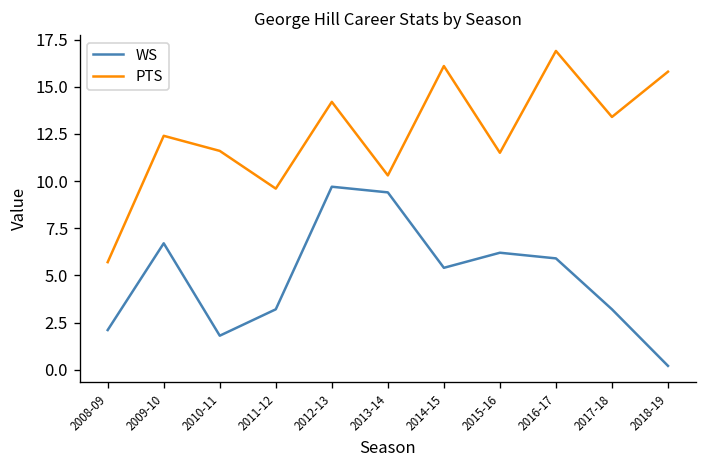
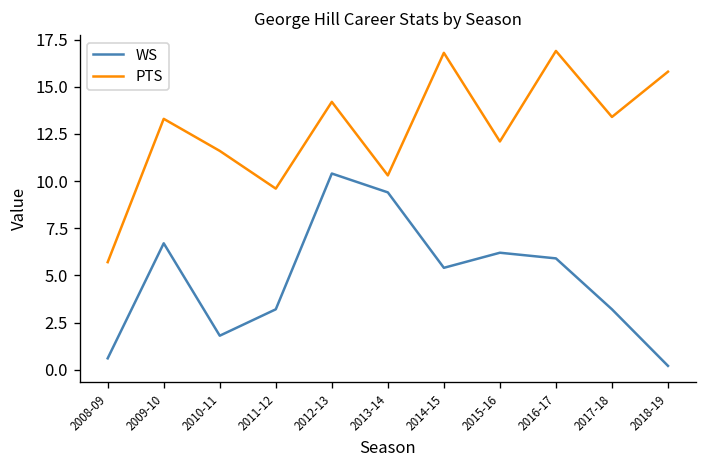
  {
    "WS": {
-     "2008-09": 2.1,
+     "2008-09": 0.6,
      "2009-10": 6.7,
      "2010-11": 1.8,
      "2011-12": 3.2,
-     "2012-13": 9.7,
+     "2012-13": 10.4,
      "2013-14": 9.4,
      "2014-15": 5.4,
      "2015-16": 6.2,
      "2016-17": 5.9,
      "2017-18": 3.2,
      "2018-19": 0.2
    },
    "PTS": {
      "2008-09": 5.7,
-     "2009-10": 12.4,
+     "2009-10": 13.3,
      "2010-11": 11.6,
      "2011-12": 9.6,
      "2012-13": 14.2,
      "2013-14": 10.3,
-     "2014-15": 16.1,
-     "2015-16": 11.5,
+     "2014-15": 16.8,
+     "2015-16": 12.1,
      "2016-17": 16.9,
      "2017-18": 13.4,
      "2018-19": 15.8
    }
  }
